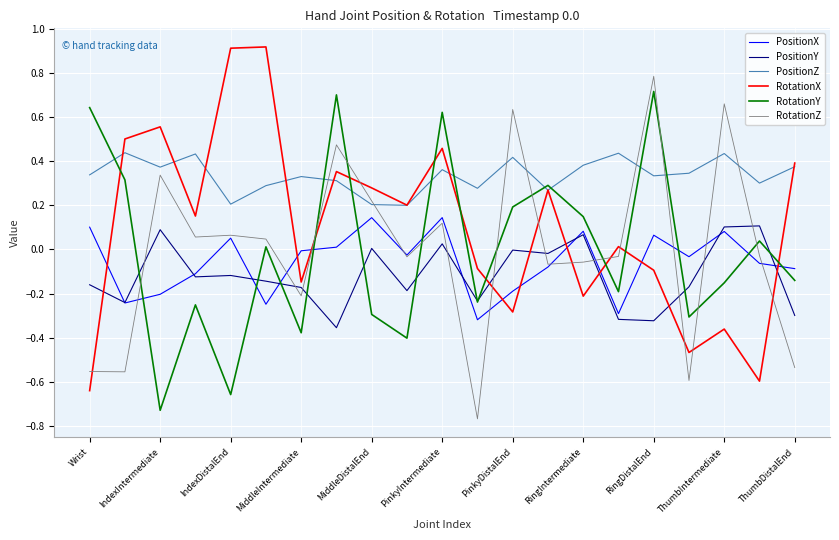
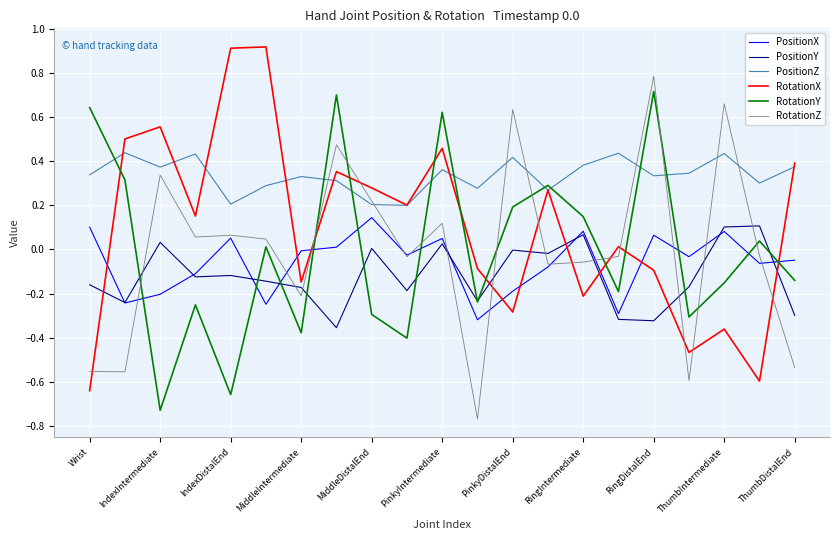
  {
    "PositionX": {
      "Wrist": 0.10,
      "IndexIntermediate": -0.20,
      "IndexDistalEnd": 0.05,
      "MiddleIntermediate": -0.01,
      "MiddleDistalEnd": 0.14,
-     "PinkyIntermediate": 0.14,
+     "PinkyIntermediate": 0.05,
      "PinkyDistalEnd": -0.19,
      "RingIntermediate": 0.08,
      "RingDistalEnd": 0.06,
      "ThumbIntermediate": 0.08,
-     "ThumbDistalEnd": -0.09
+     "ThumbDistalEnd": -0.05
    },
    "PositionY": {
      "Wrist": -0.16,
-     "IndexIntermediate": 0.09,
+     "IndexIntermediate": 0.03,
      "IndexDistalEnd": -0.12,
      "MiddleIntermediate": -0.17,
      "MiddleDistalEnd": 0.00,
      "PinkyIntermediate": 0.03,
      "PinkyDistalEnd": 0.00,
      "RingIntermediate": 0.07,
      "RingDistalEnd": -0.32,
      "ThumbIntermediate": 0.10,
      "ThumbDistalEnd": -0.30
    },
    "PositionZ": {
      "Wrist": 0.34,
      "IndexIntermediate": 0.37,
      "IndexDistalEnd": 0.21,
      "MiddleIntermediate": 0.33,
      "MiddleDistalEnd": 0.20,
      "PinkyIntermediate": 0.36,
      "PinkyDistalEnd": 0.42,
      "RingIntermediate": 0.38,
      "RingDistalEnd": 0.33,
      "ThumbIntermediate": 0.43,
      "ThumbDistalEnd": 0.37
    },
    "RotationX": {
      "Wrist": -0.64,
      "IndexIntermediate": 0.56,
      "IndexDistalEnd": 0.91,
      "MiddleIntermediate": -0.15,
      "MiddleDistalEnd": 0.28,
      "PinkyIntermediate": 0.46,
      "PinkyDistalEnd": -0.28,
      "RingIntermediate": -0.21,
      "RingDistalEnd": -0.09,
      "ThumbIntermediate": -0.36,
      "ThumbDistalEnd": 0.39
    },
    "RotationY": {
      "Wrist": 0.64,
      "IndexIntermediate": -0.73,
      "IndexDistalEnd": -0.66,
      "MiddleIntermediate": -0.38,
      "MiddleDistalEnd": -0.29,
      "PinkyIntermediate": 0.62,
      "PinkyDistalEnd": 0.19,
      "RingIntermediate": 0.15,
      "RingDistalEnd": 0.72,
      "ThumbIntermediate": -0.15,
      "ThumbDistalEnd": -0.14
    },
    "RotationZ": {
      "Wrist": -0.55,
      "IndexIntermediate": 0.34,
      "IndexDistalEnd": 0.06,
      "MiddleIntermediate": -0.21,
      "MiddleDistalEnd": 0.22,
      "PinkyIntermediate": 0.12,
      "PinkyDistalEnd": 0.63,
      "RingIntermediate": -0.06,
      "RingDistalEnd": 0.78,
      "ThumbIntermediate": 0.66,
      "ThumbDistalEnd": -0.53
    }
  }
